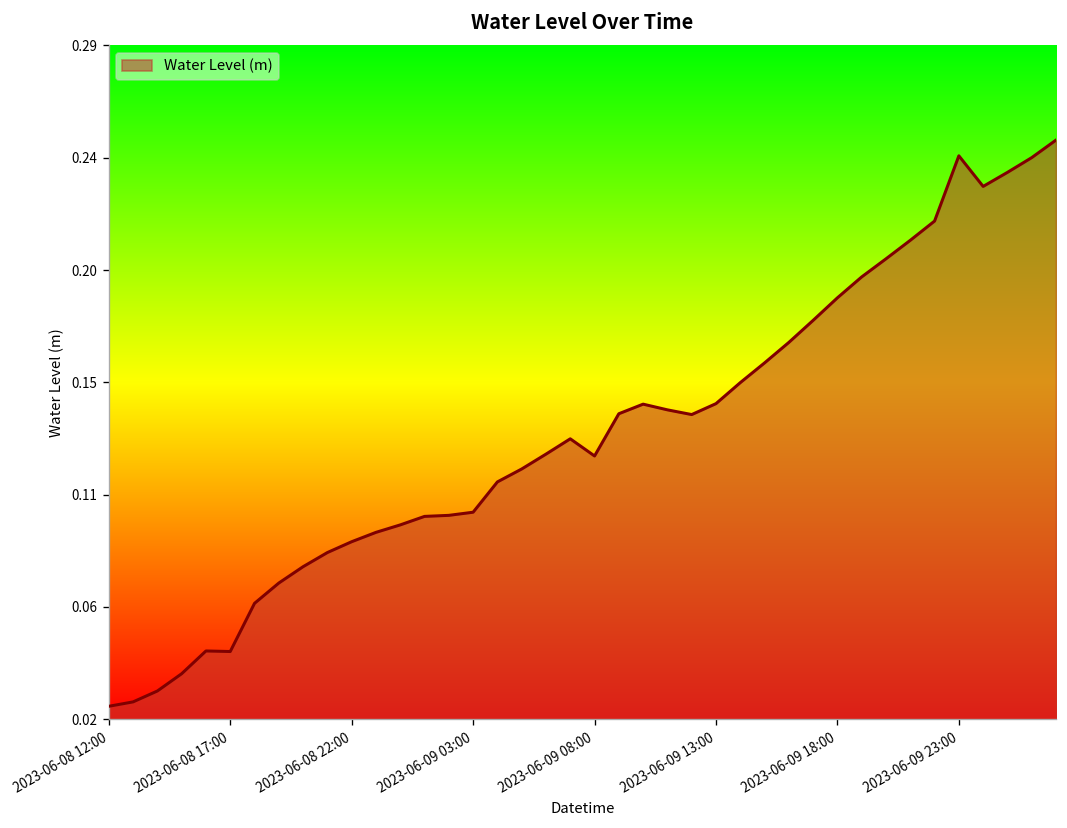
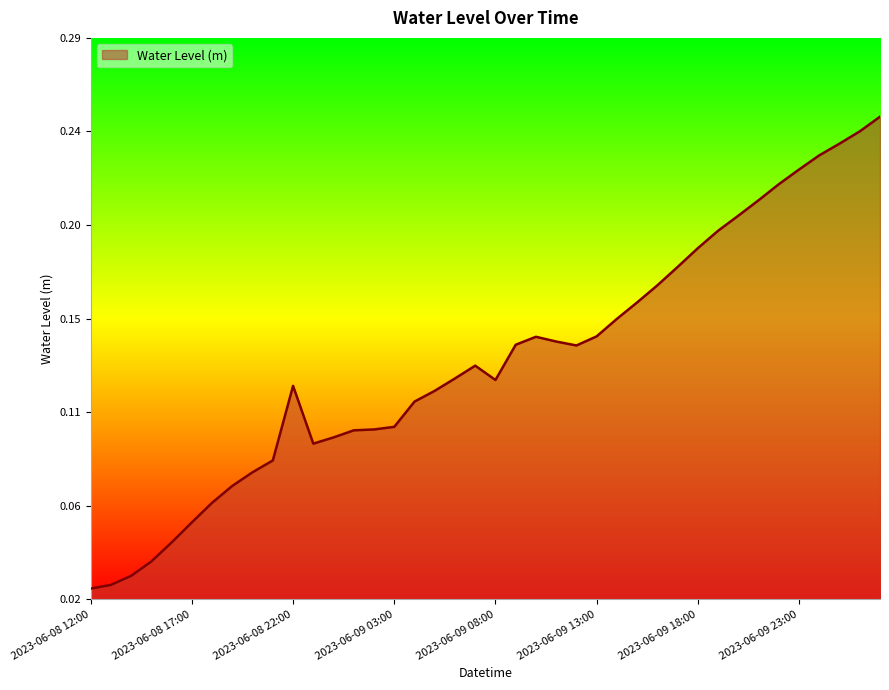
  {
    "2023-06-08 12:00": 0.025,
-   "2023-06-08 17:00": 0.047,
-   "2023-06-08 22:00": 0.091,
+   "2023-06-08 17:00": 0.057,
+   "2023-06-08 22:00": 0.122,
    "2023-06-09 03:00": 0.102,
    "2023-06-09 08:00": 0.125,
    "2023-06-09 13:00": 0.145,
    "2023-06-09 18:00": 0.187,
-   "2023-06-09 23:00": 0.243
+   "2023-06-09 23:00": 0.224
  }
